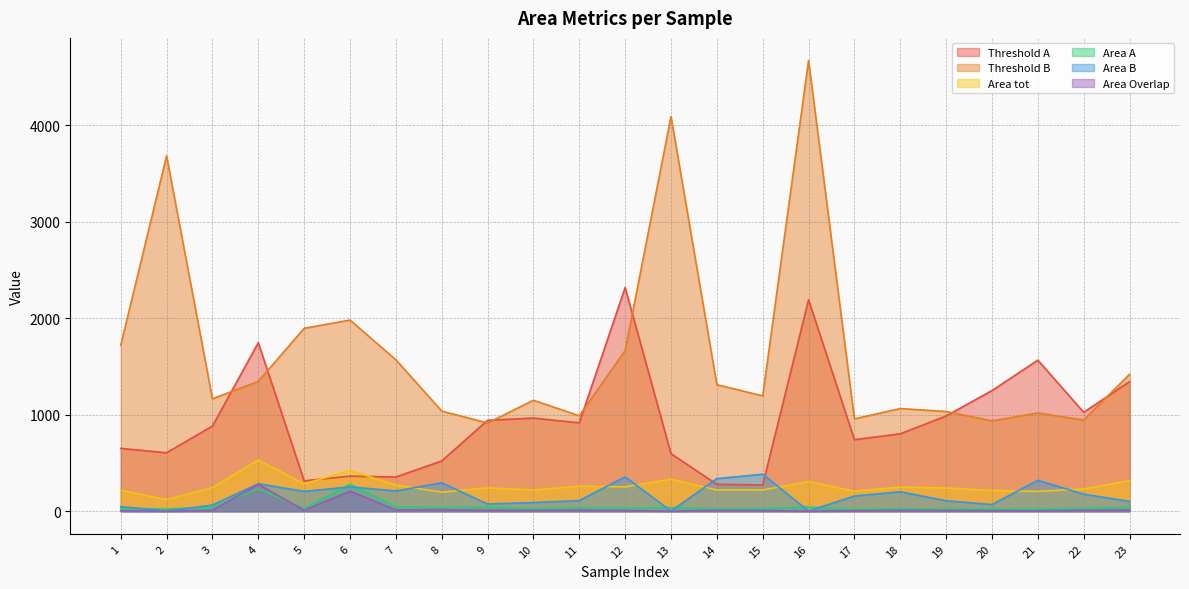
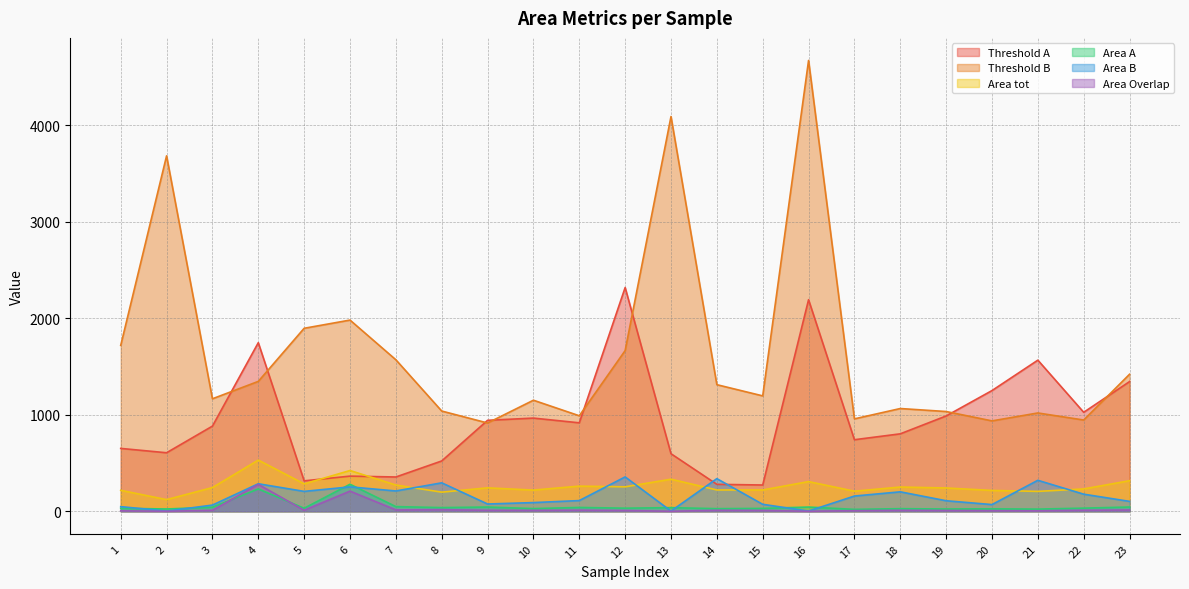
  {
    "Area A": {
      "4": 200,
      "6": 300,
      "7": 0,
      "9": 0,
      "11": 0,
      "13": 0,
      "16": 0,
      "23": 0
    },
    "Area B": {
      "5": 200,
      "6": 300,
      "7": 200,
      "8": 300,
      "9": 100,
      "10": 100,
      "11": 100,
      "12": 400,
      "14": 300,
-     "15": 400,
+     "15": 100,
      "17": 200,
      "18": 200,
      "19": 100,
      "20": 100,
      "21": 300,
      "22": 200,
      "23": 100
    },
    "Area Overlap": {
      "3": 0,
      "6": 200,
      "7": 0,
      "9": 0,
      "11": 0,
      "23": 0
    }
  }
